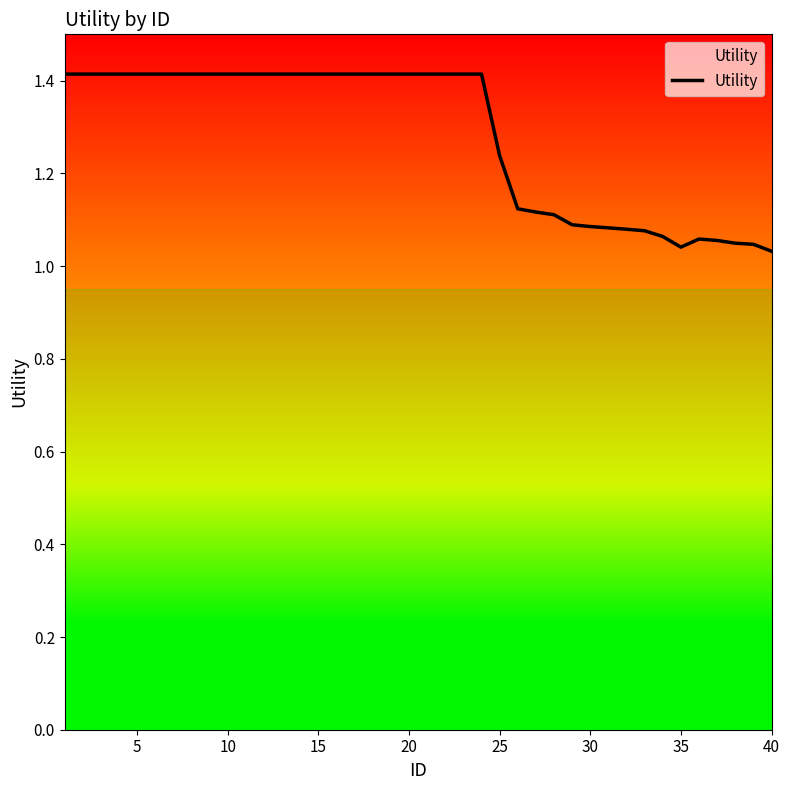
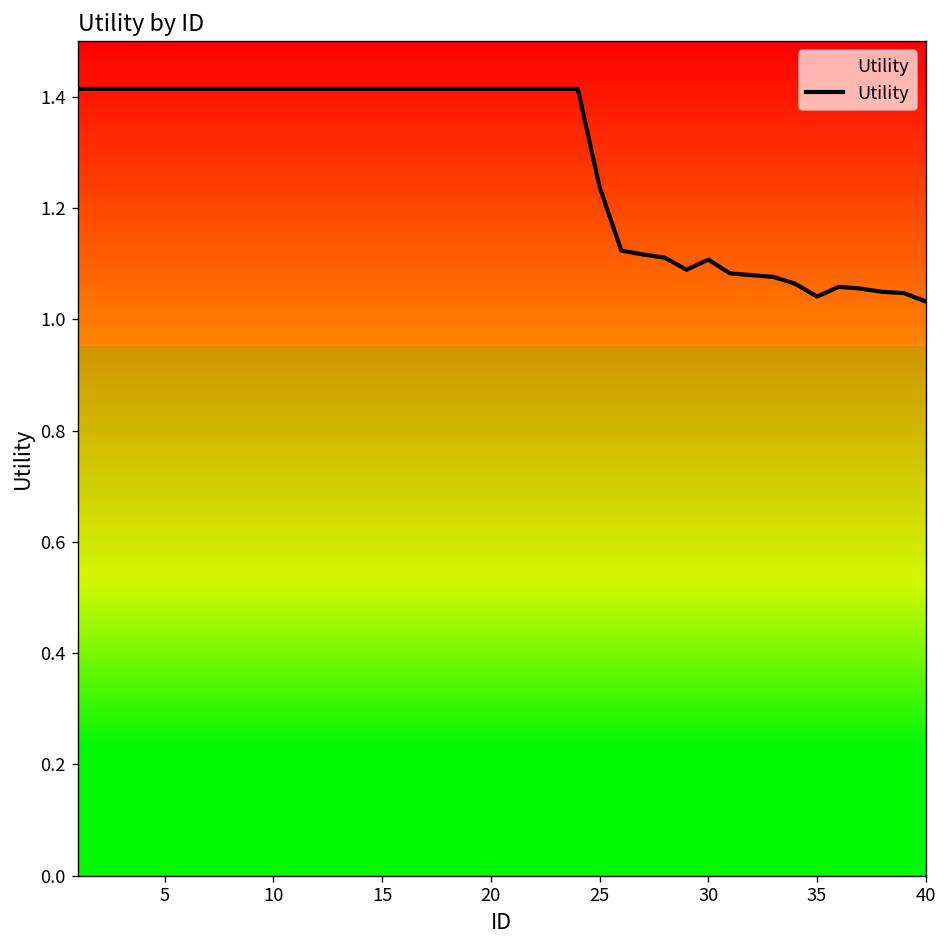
  {
    "5": 1.41,
    "10": 1.41,
    "15": 1.41,
    "20": 1.41,
    "25": 1.24,
-   "30": 1.09,
+   "30": 1.11,
    "35": 1.04,
    "40": 1.03
  }
